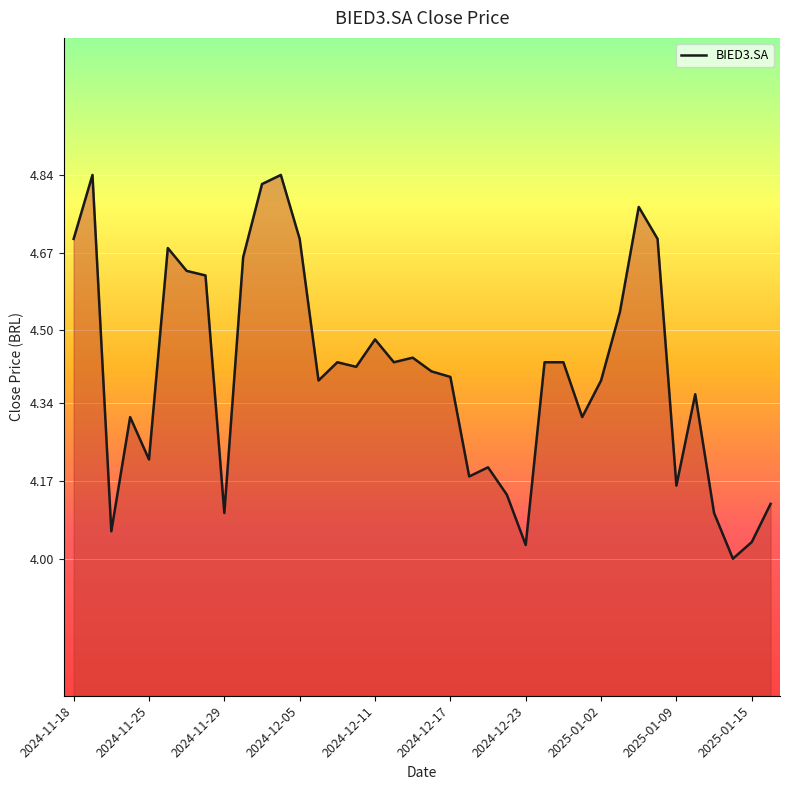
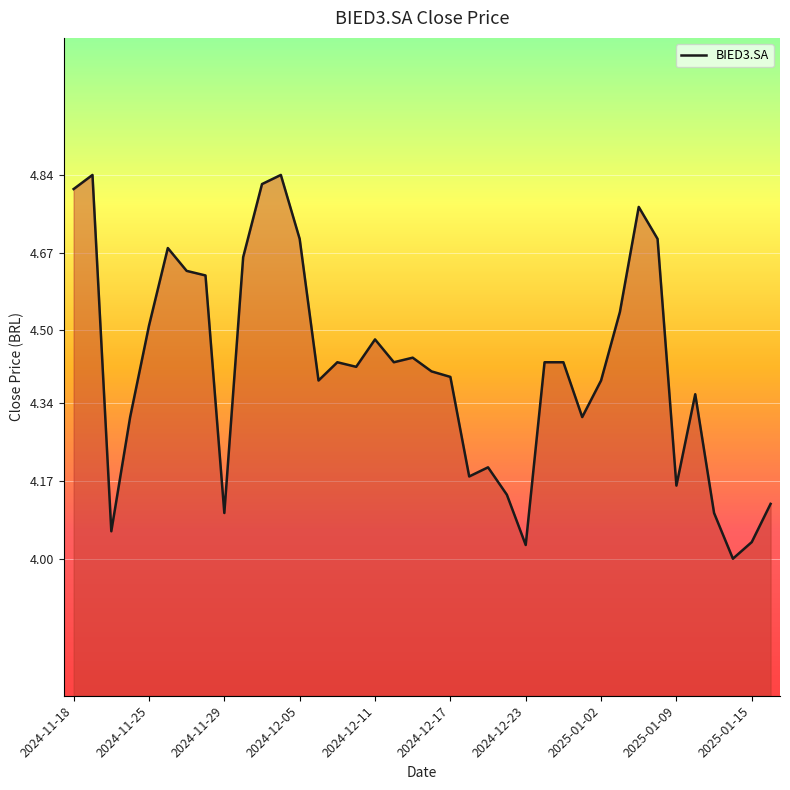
  {
-   "2024-11-18": 4.70,
-   "2024-11-25": 4.22,
+   "2024-11-18": 4.81,
+   "2024-11-25": 4.51,
    "2024-11-29": 4.10,
    "2024-12-05": 4.70,
    "2024-12-11": 4.48,
    "2024-12-17": 4.40,
    "2024-12-23": 4.03,
    "2025-01-02": 4.39,
    "2025-01-09": 4.16,
    "2025-01-15": 4.04
  }
